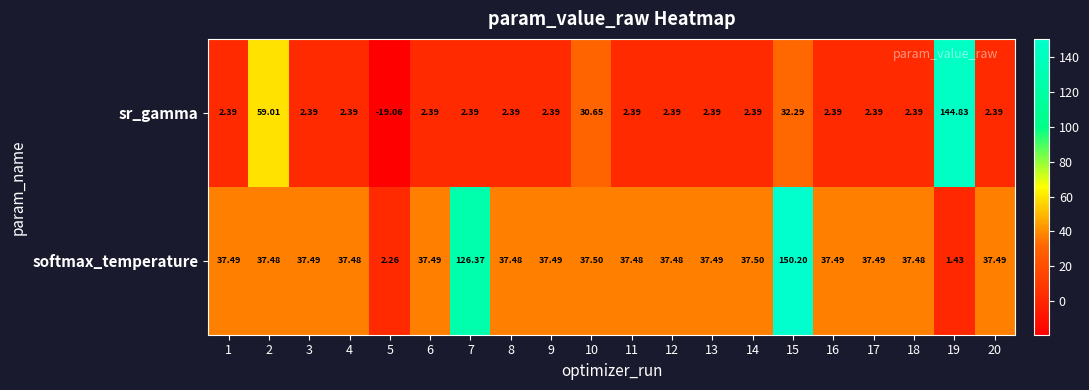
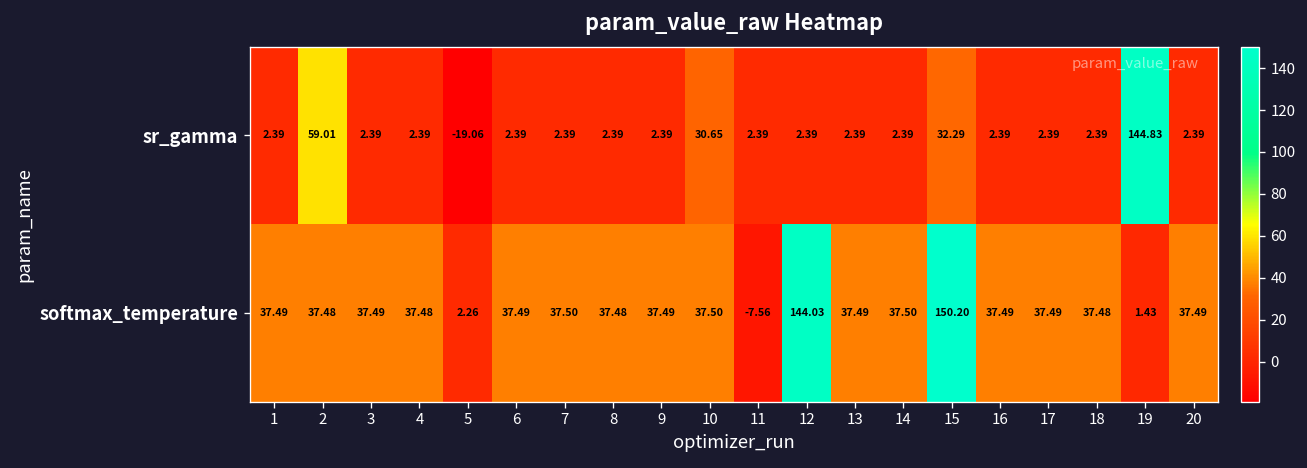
  {
    "sr_gamma": {
      "1": 2.39,
      "2": 59.01,
      "3": 2.39,
      "4": 2.39,
      "5": -19.06,
      "6": 2.39,
      "7": 2.39,
      "8": 2.39,
      "9": 2.39,
      "10": 30.65,
      "11": 2.39,
      "12": 2.39,
      "13": 2.39,
      "14": 2.39,
      "15": 32.29,
      "16": 2.39,
      "17": 2.39,
      "18": 2.39,
      "20": 2.39
    },
    "softmax_temperature": {
      "1": 37.49,
      "2": 37.48,
      "3": 37.49,
      "4": 37.48,
      "5": 2.26,
      "6": 37.49,
-     "7": 126.37,
+     "7": 37.50,
      "8": 37.48,
      "9": 37.49,
      "10": 37.50,
-     "11": 37.48,
-     "12": 37.48,
+     "11": -7.56,
+     "12": 144.03,
      "13": 37.49,
      "14": 37.50,
      "15": 150.20,
      "16": 37.49,
      "17": 37.49,
      "18": 37.48,
      "19": 1.43,
      "20": 37.49
    }
  }
